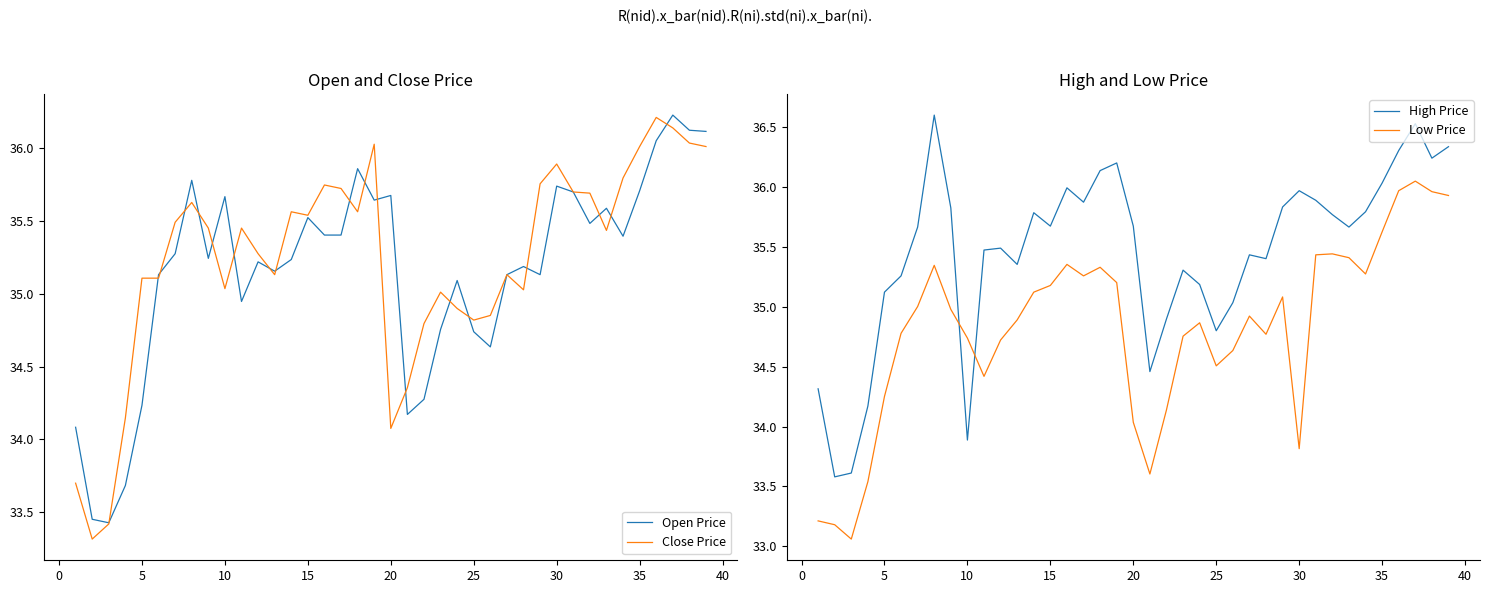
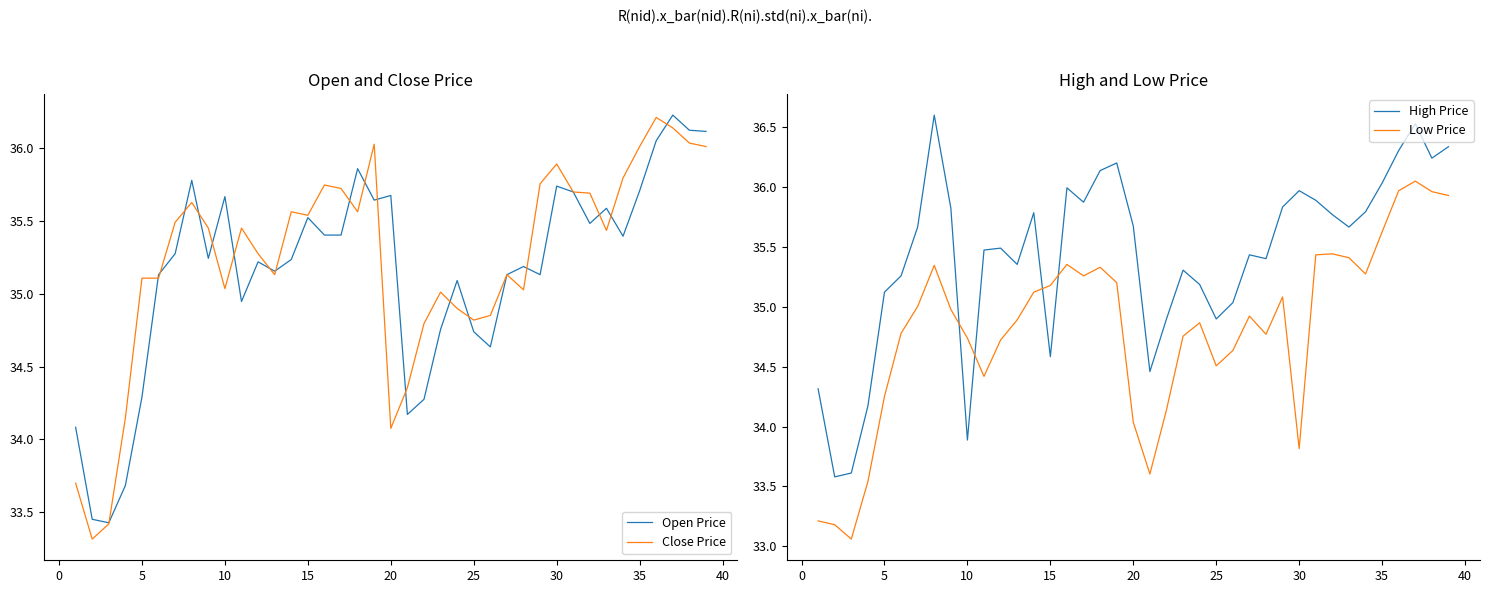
  {
    "Open and Close Price": {
      "Open Price": {
-       "5": 34.23,
+       "5": 34.29,
        "10": 35.67,
        "20": 35.67,
        "25": 34.74,
        "30": 35.74,
        "35": 35.71
      },
      "Close Price": {
        "5": 35.11,
        "10": 35.03,
        "20": 34.08,
        "25": 34.82,
        "30": 35.89,
        "35": 36.01
      }
    },
    "High and Low Price": {
      "High Price": {
        "5": 35.12,
        "10": 33.89,
-       "15": 35.67,
+       "15": 34.58,
        "20": 35.67,
-       "25": 34.80,
+       "25": 34.90,
        "30": 35.97,
        "35": 36.03
      },
      "Low Price": {
        "5": 34.25,
        "10": 34.74,
        "15": 35.18,
        "20": 34.04,
        "25": 34.51,
        "30": 33.82,
        "35": 35.63
      }
    }
  }
